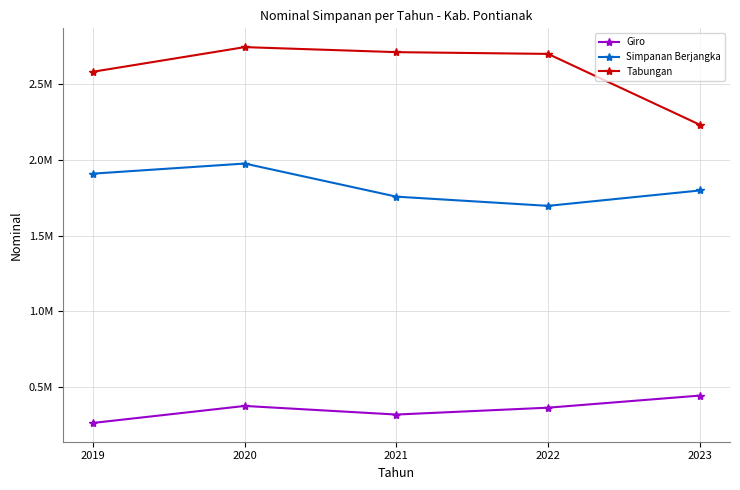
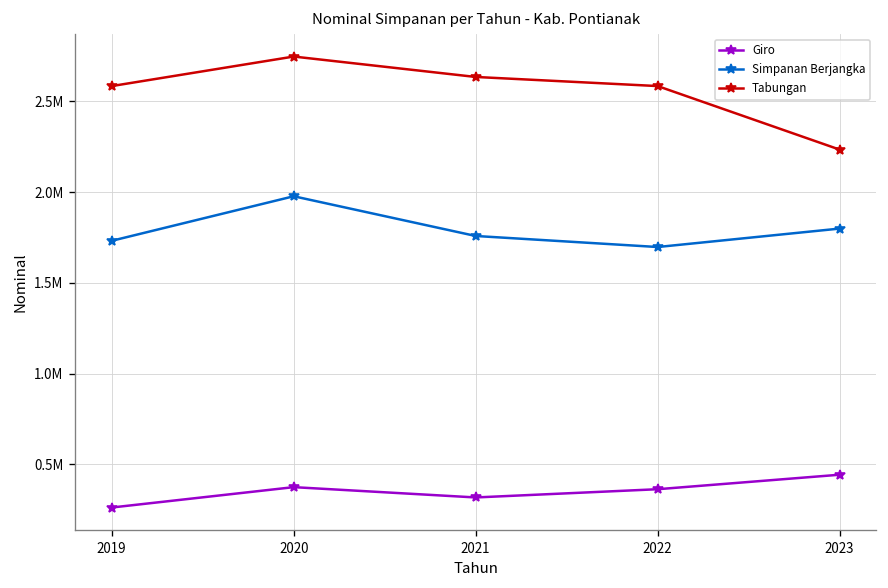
  {
    "Giro": {
      "2019": 260000,
      "2020": 370000,
      "2021": 320000,
      "2022": 360000,
      "2023": 440000
    },
    "Simpanan Berjangka": {
-     "2019": 1910000,
+     "2019": 1730000,
      "2020": 1980000,
      "2021": 1760000,
      "2022": 1700000,
      "2023": 1800000
    },
    "Tabungan": {
      "2019": 2580000,
      "2020": 2750000,
-     "2021": 2710000,
-     "2022": 2700000,
+     "2021": 2630000,
+     "2022": 2580000,
      "2023": 2230000
    }
  }
